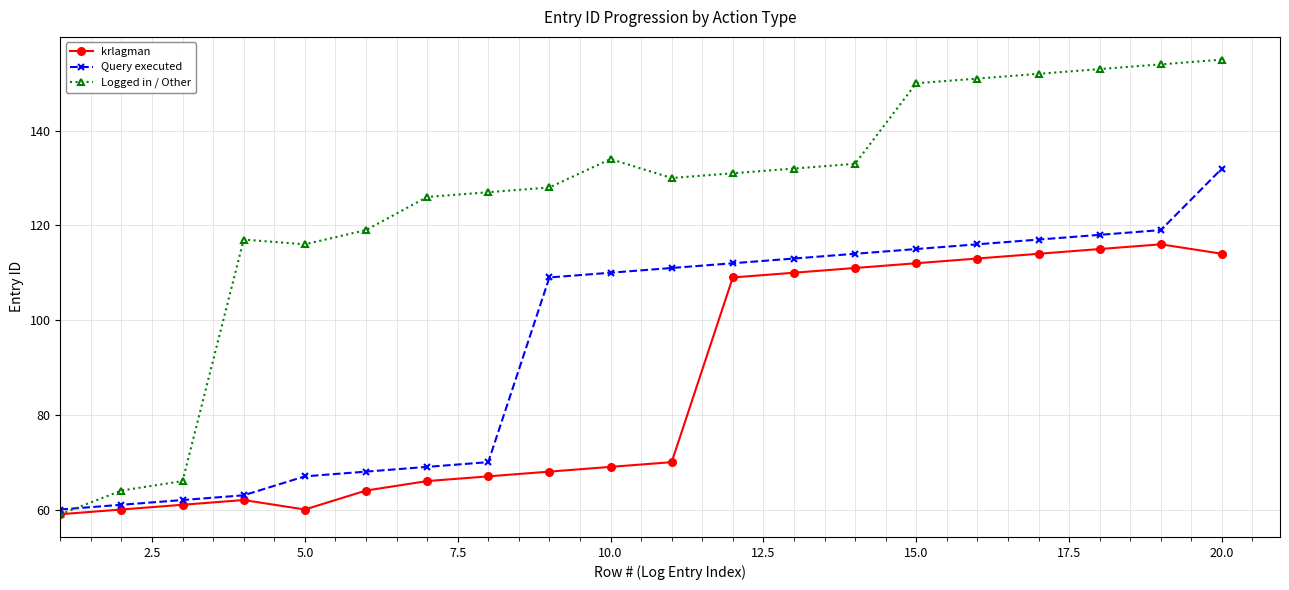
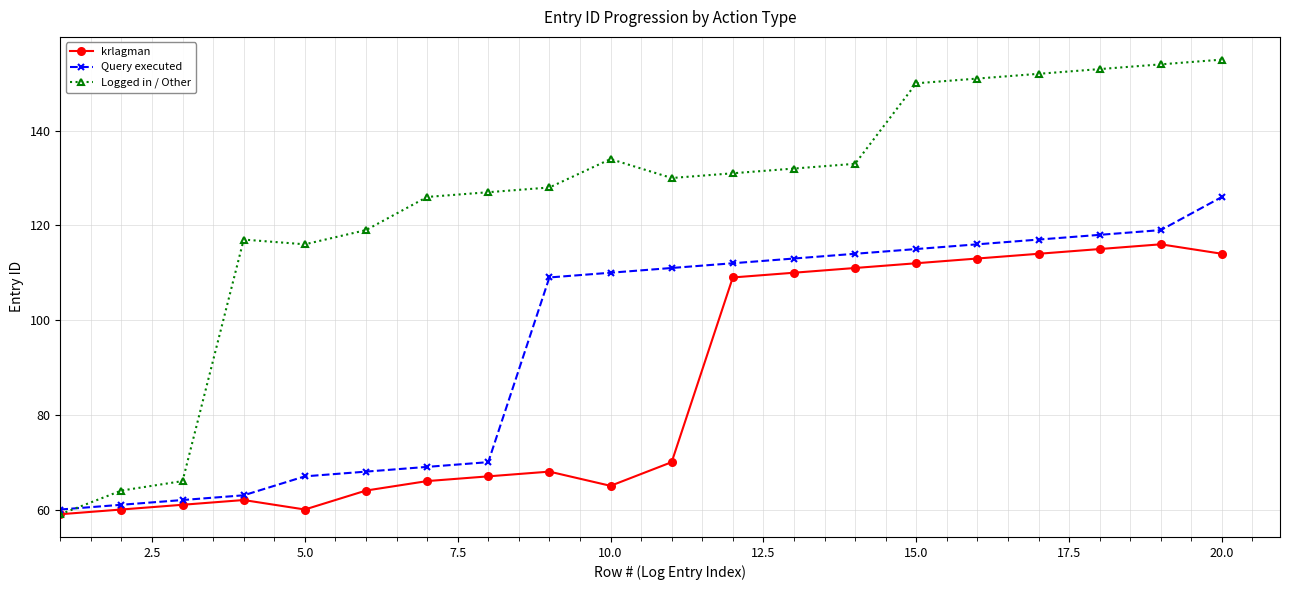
  {
    "krlagman": {
      "5.0": 60,
-     "10.0": 69,
+     "10.0": 65,
      "15.0": 112,
      "20.0": 114
    },
    "Query executed": {
      "5.0": 67,
      "10.0": 110,
      "15.0": 115,
-     "20.0": 132
+     "20.0": 126
    },
    "Logged in / Other": {
      "5.0": 116,
      "10.0": 134,
      "15.0": 150,
      "20.0": 155
    }
  }
